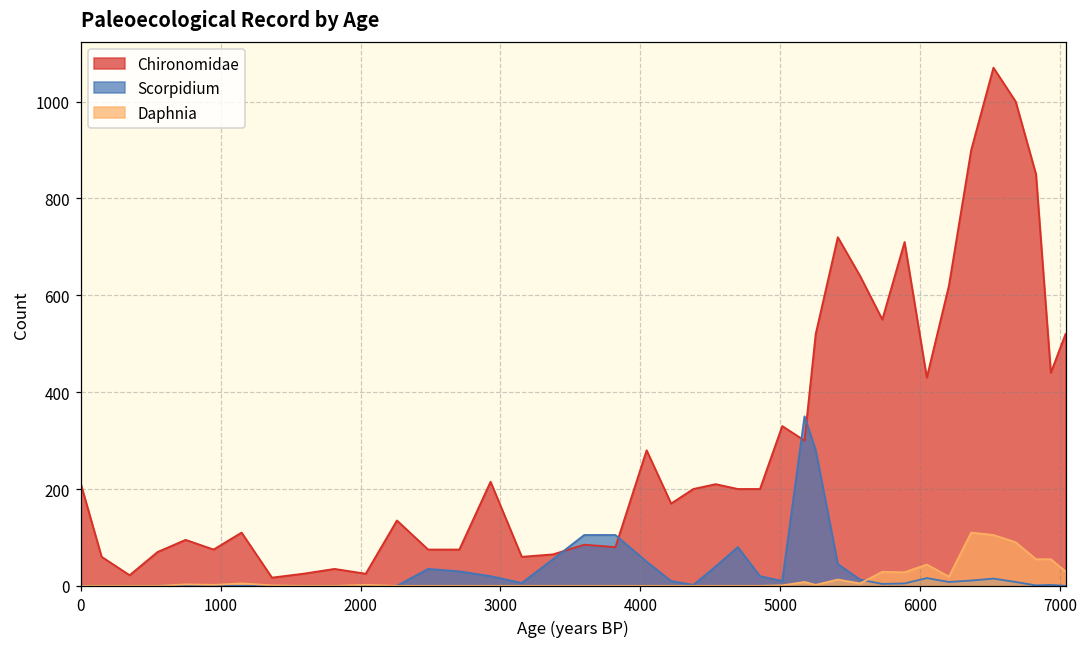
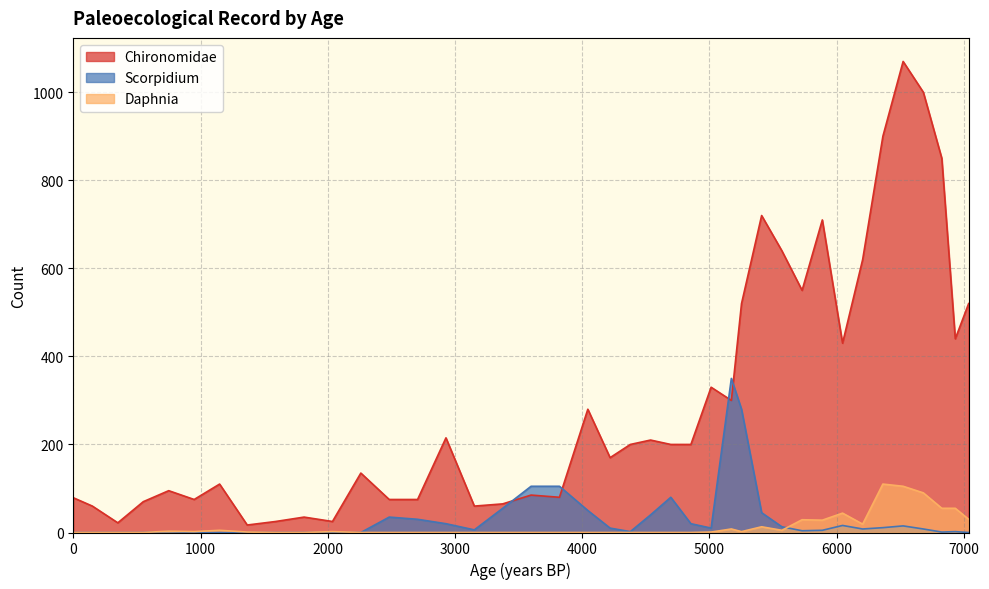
  {
    "Chironomidae": {
-     "0": 210
+     "0": 80
    }
  }
